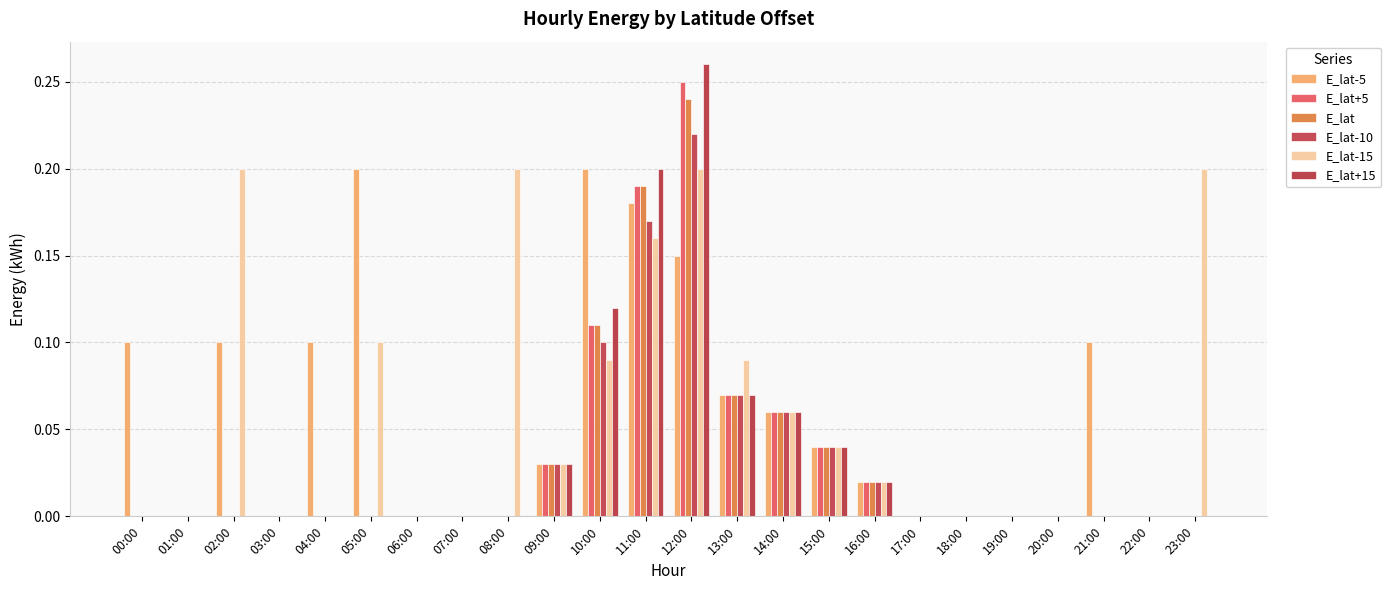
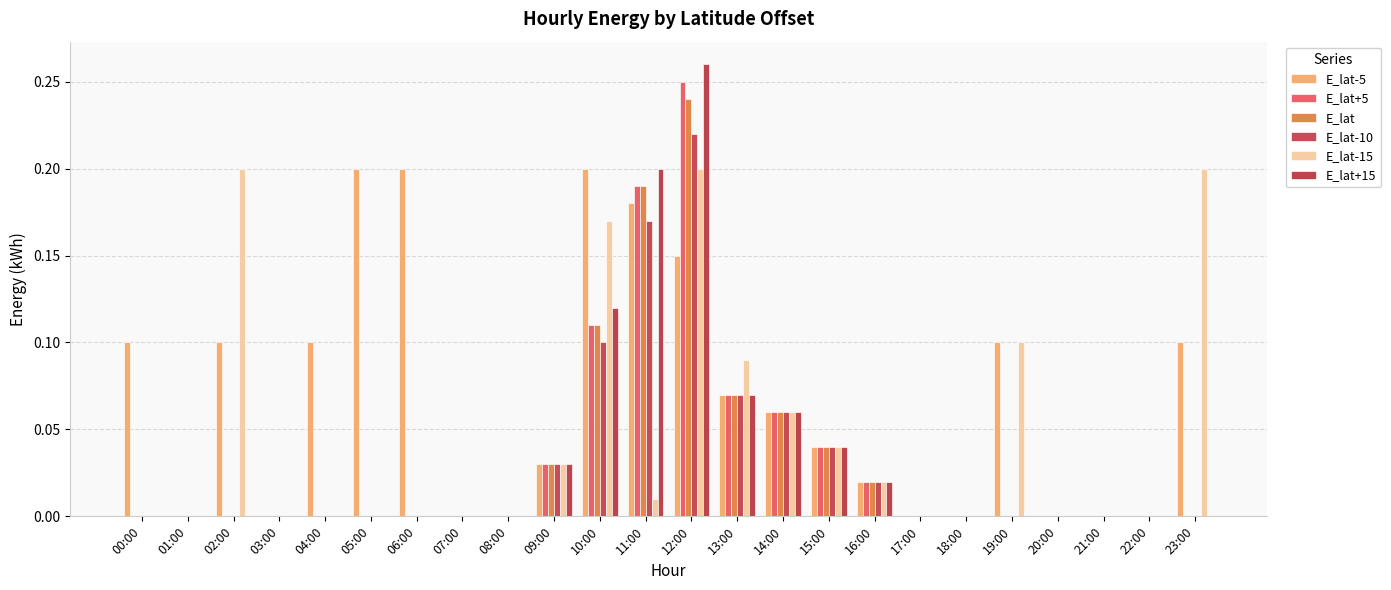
  {
    "E_lat-5": {
      "00:00": 0.1,
      "01:00": 0.0,
      "02:00": 0.1,
      "03:00": 0.0,
      "04:00": 0.1,
      "05:00": 0.2,
-     "06:00": 0.0,
+     "06:00": 0.2,
      "07:00": 0.0,
      "08:00": 0.0,
      "09:00": 0.030,
      "10:00": 0.2,
      "11:00": 0.180,
      "12:00": 0.150,
      "13:00": 0.070,
      "14:00": 0.060,
      "15:00": 0.040,
      "16:00": 0.020,
      "17:00": 0.0,
      "18:00": 0.0,
-     "19:00": 0.0,
+     "19:00": 0.1,
      "20:00": 0.0,
-     "21:00": 0.1,
+     "21:00": 0.0,
      "22:00": 0.0,
-     "23:00": 0.0
+     "23:00": 0.1
    },
    "E_lat-15": {
      "00:00": 0.00,
      "01:00": 0.00,
      "02:00": 0.20,
      "03:00": 0.00,
      "04:00": 0.00,
-     "05:00": 0.1,
+     "05:00": 0.0,
      "06:00": 0.00,
      "07:00": 0.00,
-     "08:00": 0.2,
+     "08:00": 0.0,
      "09:00": 0.03,
-     "10:00": 0.09,
-     "11:00": 0.16,
+     "10:00": 0.17,
+     "11:00": 0.01,
      "12:00": 0.20,
      "13:00": 0.09,
      "14:00": 0.06,
      "15:00": 0.04,
      "16:00": 0.02,
      "17:00": 0.00,
      "18:00": 0.00,
-     "19:00": 0.0,
+     "19:00": 0.1,
      "20:00": 0.00,
      "21:00": 0.00,
      "22:00": 0.00,
      "23:00": 0.20
    }
  }
